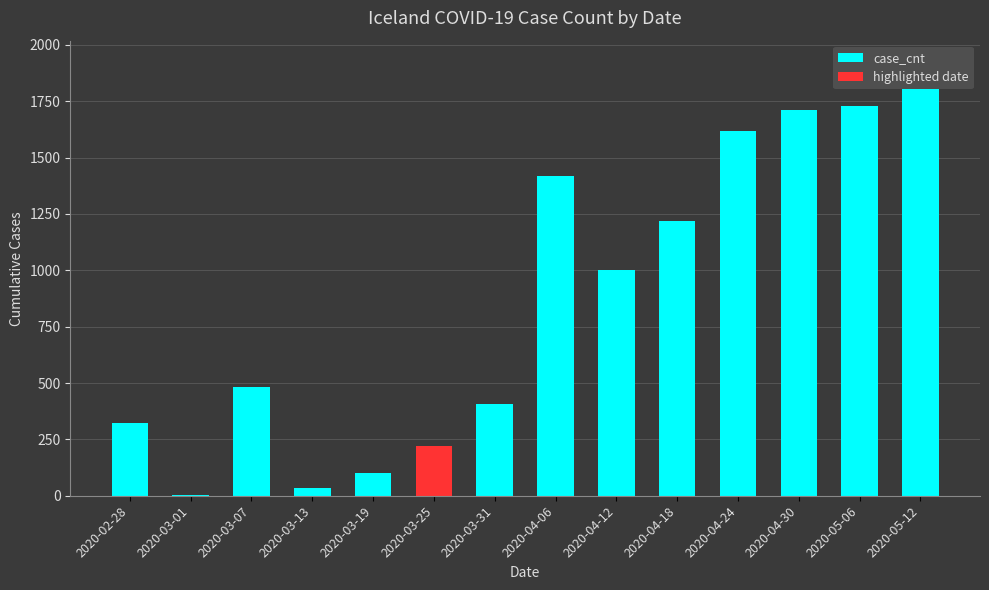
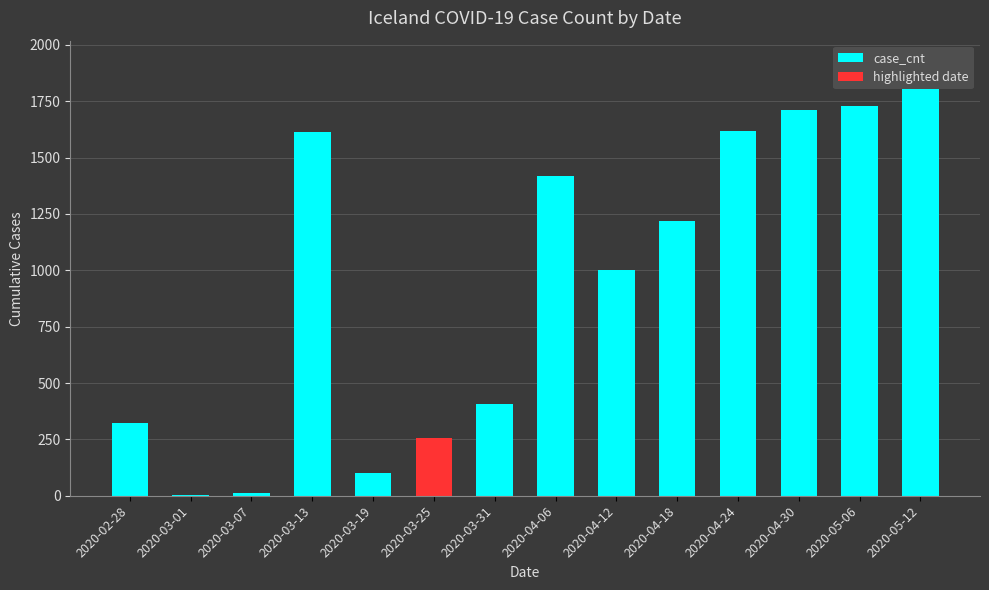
  {
    "case_cnt": {
      "2020-02-28": 320,
-     "2020-03-07": 480,
-     "2020-03-13": 30,
+     "2020-03-07": 10,
+     "2020-03-13": 1610,
      "2020-03-19": 100,
      "2020-03-31": 410,
      "2020-04-06": 1420,
      "2020-04-12": 1000,
      "2020-04-18": 1220,
      "2020-04-24": 1620,
      "2020-04-30": 1710,
      "2020-05-06": 1730,
      "2020-05-12": 1800
    },
    "highlighted date": {
-     "2020-03-25": 220
+     "2020-03-25": 260
    }
  }
